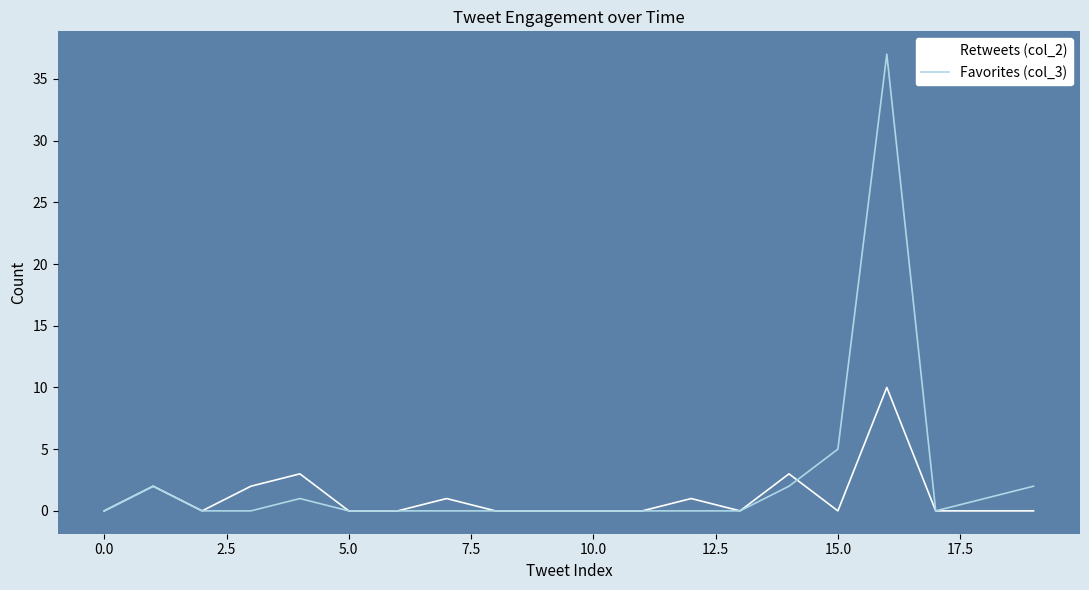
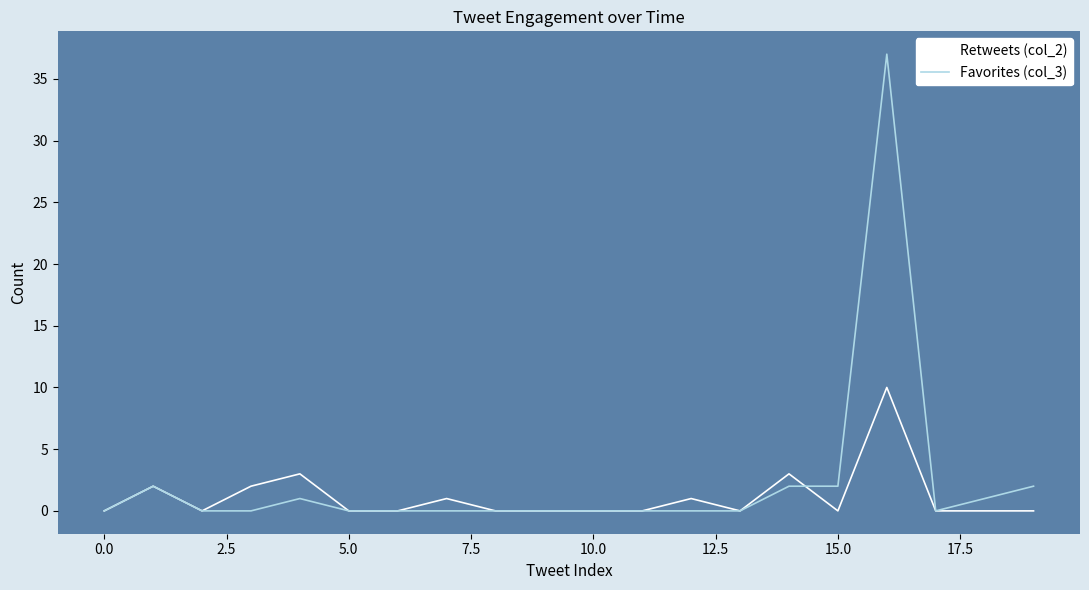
  {
    "Retweets (col_2)": {
      "15.0": 0
    },
    "Favorites (col_3)": {
-     "15.0": 5
+     "15.0": 2
    }
  }
